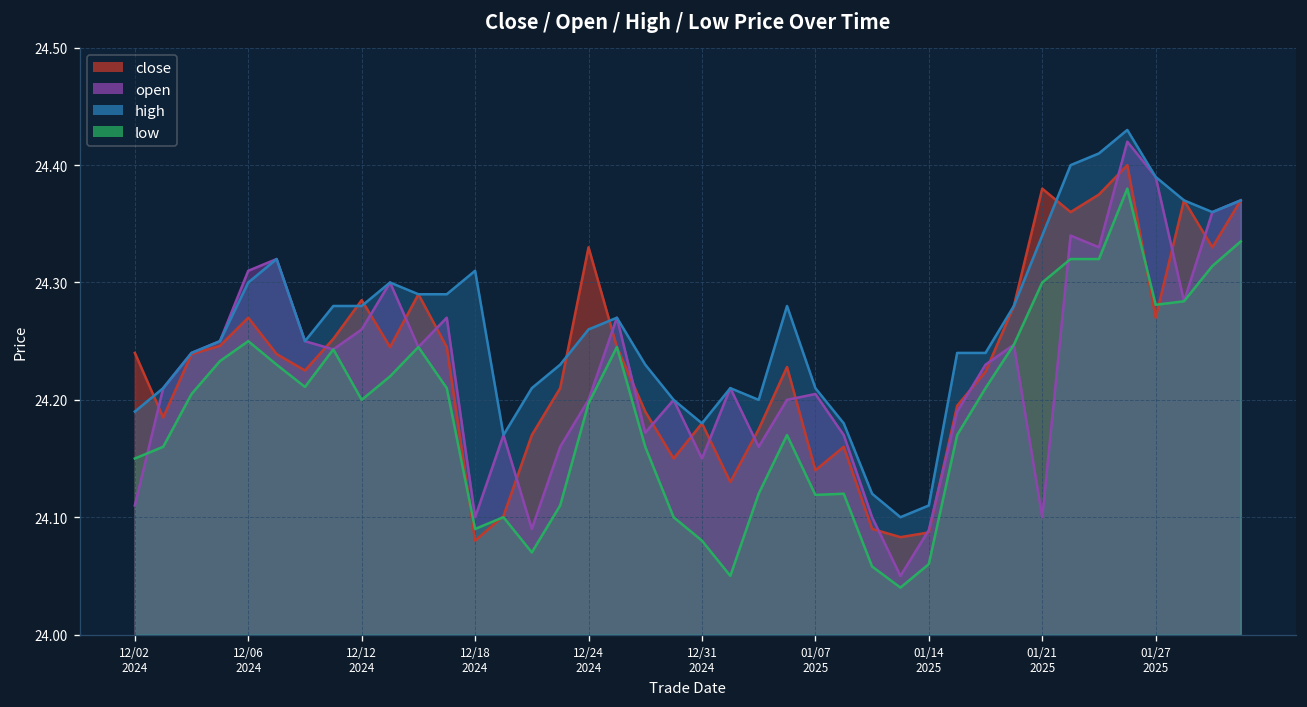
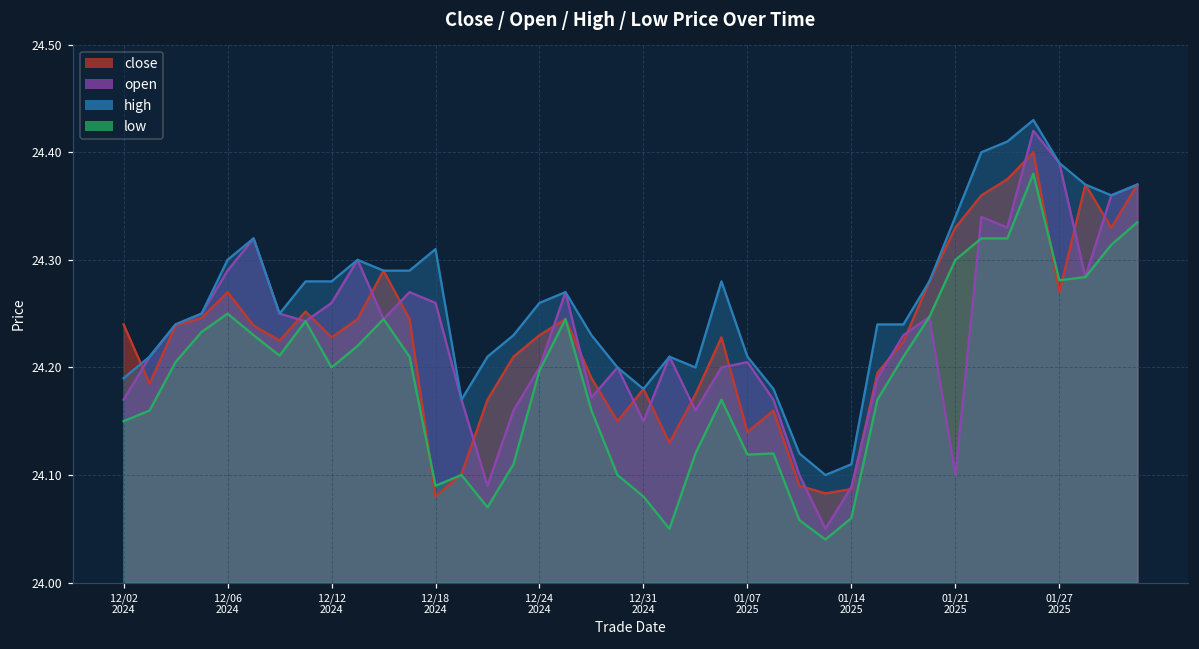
  {
    "close": {
      "12/02 2024": 24.24,
      "12/06 2024": 24.27,
-     "12/12 2024": 24.29,
+     "12/12 2024": 24.23,
      "12/18 2024": 24.08,
-     "12/24 2024": 24.33,
+     "12/24 2024": 24.23,
      "01/07 2025": 24.14,
-     "01/21 2025": 24.38,
+     "01/21 2025": 24.33,
      "01/27 2025": 24.27
    },
    "open": {
-     "12/02 2024": 24.11,
-     "12/06 2024": 24.31,
+     "12/02 2024": 24.17,
+     "12/06 2024": 24.29,
      "12/12 2024": 24.26,
-     "12/18 2024": 24.10,
+     "12/18 2024": 24.26,
      "12/24 2024": 24.20,
      "12/31 2024": 24.15,
      "01/07 2025": 24.21,
      "01/21 2025": 24.10
    }
  }
